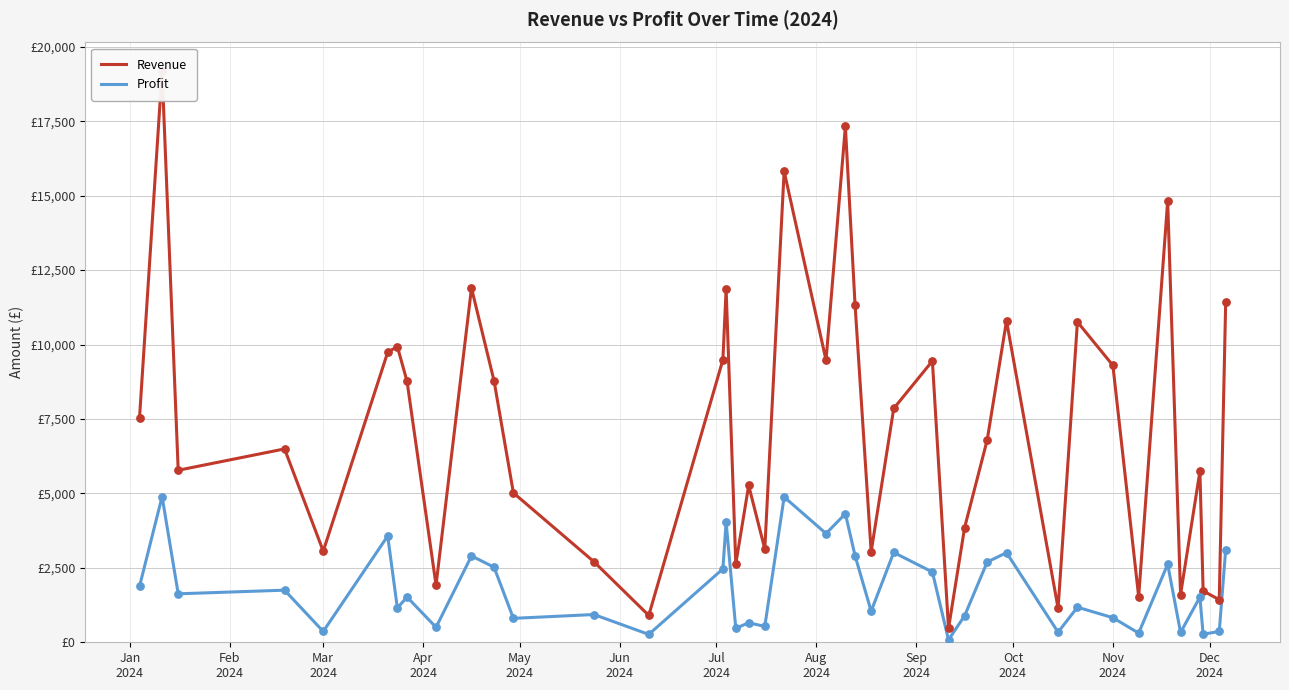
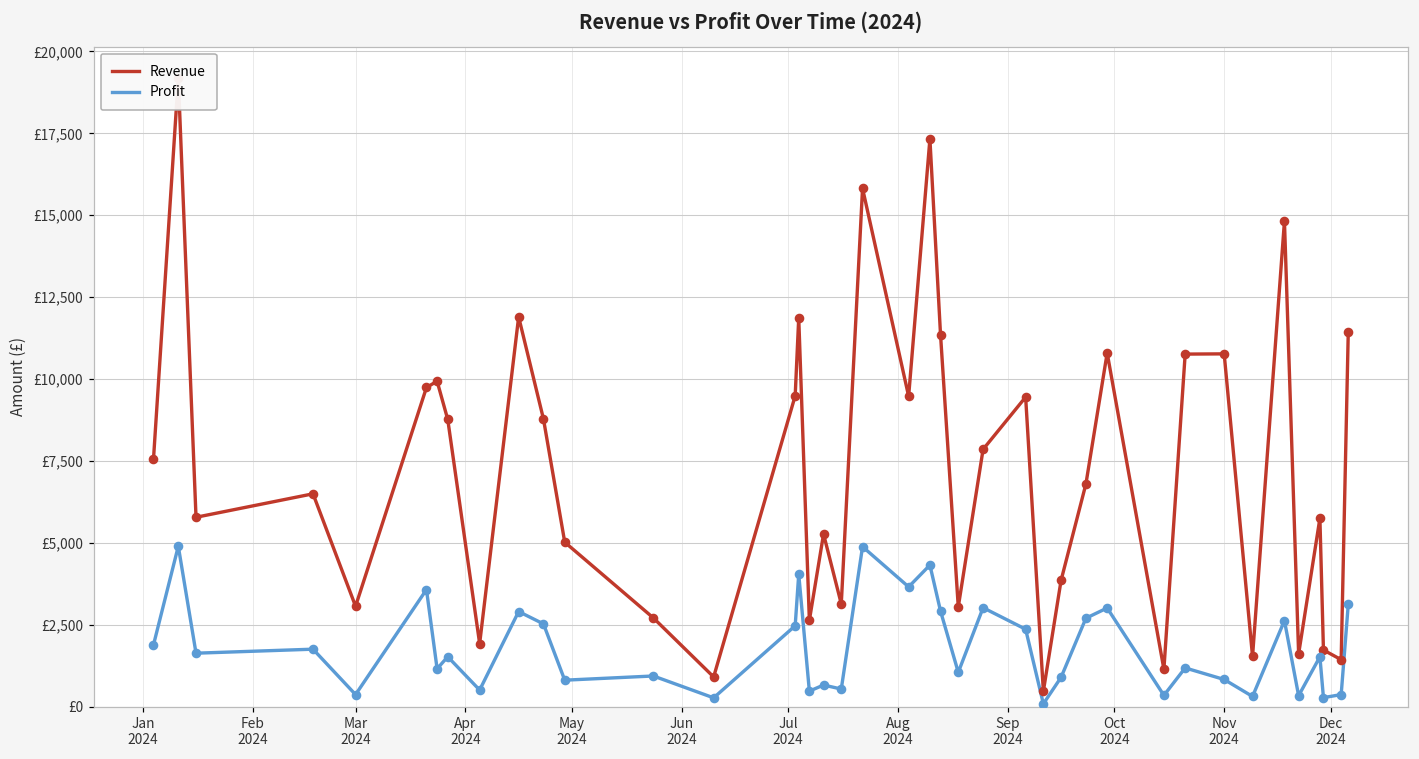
  {
    "Revenue": {
      "Mar 2024": "£3,100",
-     "Nov 2024": "£9,300"
+     "Nov 2024": "£10,800"
    },
    "Profit": {
      "Mar 2024": "£400",
      "Nov 2024": "£800"
    }
  }
